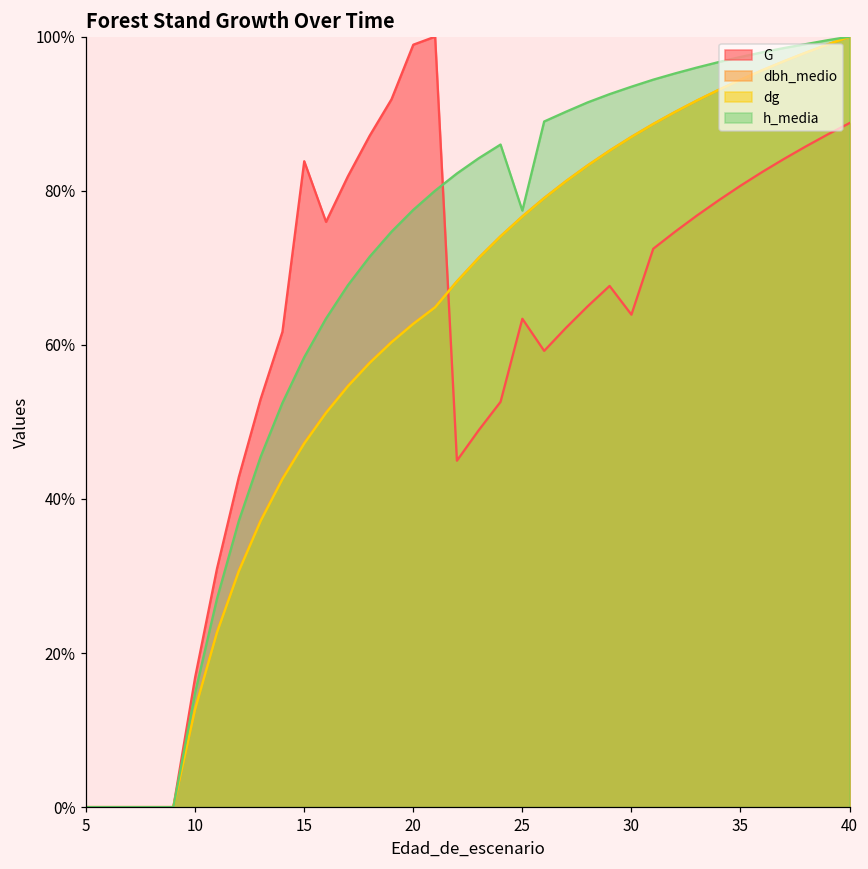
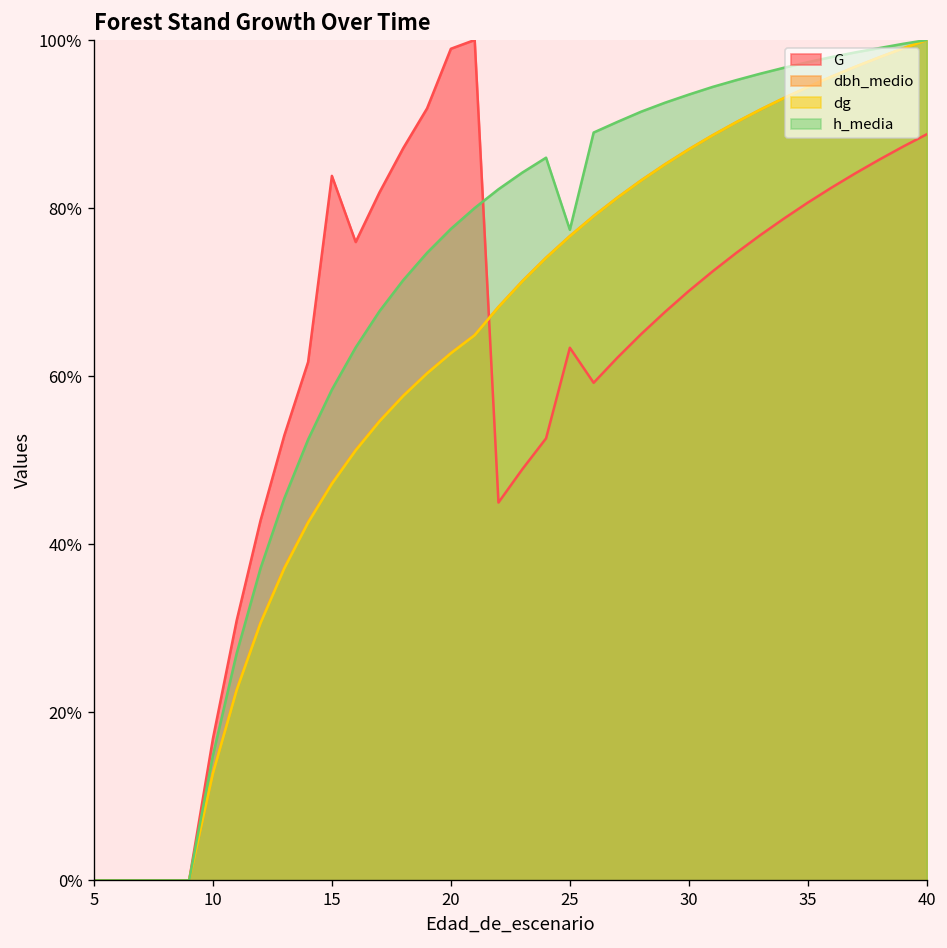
  {
    "G": {
      "10": "17%",
      "15": "84%",
      "20": "99%",
      "25": "63%",
-     "30": "64%",
+     "30": "70%",
      "35": "81%",
      "40": "89%"
    },
    "h_media": {
      "10": "15%",
      "15": "58%",
      "20": "78%",
      "25": "77%",
      "30": "94%"
    }
  }
